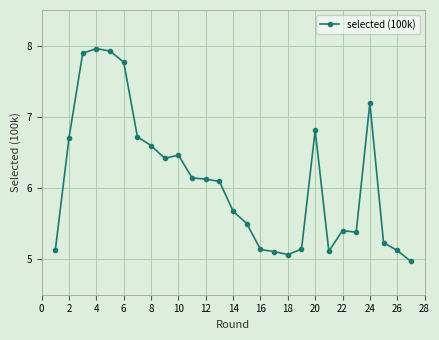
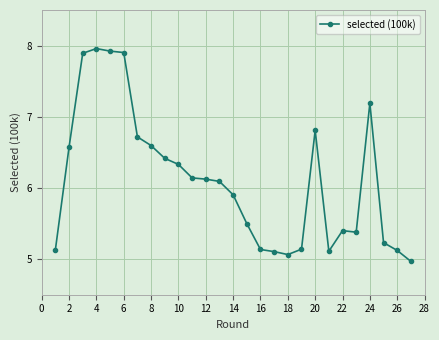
  {
-   "2": 6.7,
+   "2": 6.6,
    "4": 8.0,
-   "6": 7.8,
+   "6": 7.9,
    "8": 6.6,
-   "10": 6.5,
+   "10": 6.3,
    "12": 6.1,
-   "14": 5.7,
+   "14": 5.9,
    "16": 5.1,
    "18": 5.1,
    "20": 6.8,
    "22": 5.4,
    "24": 7.2,
    "26": 5.1
  }
